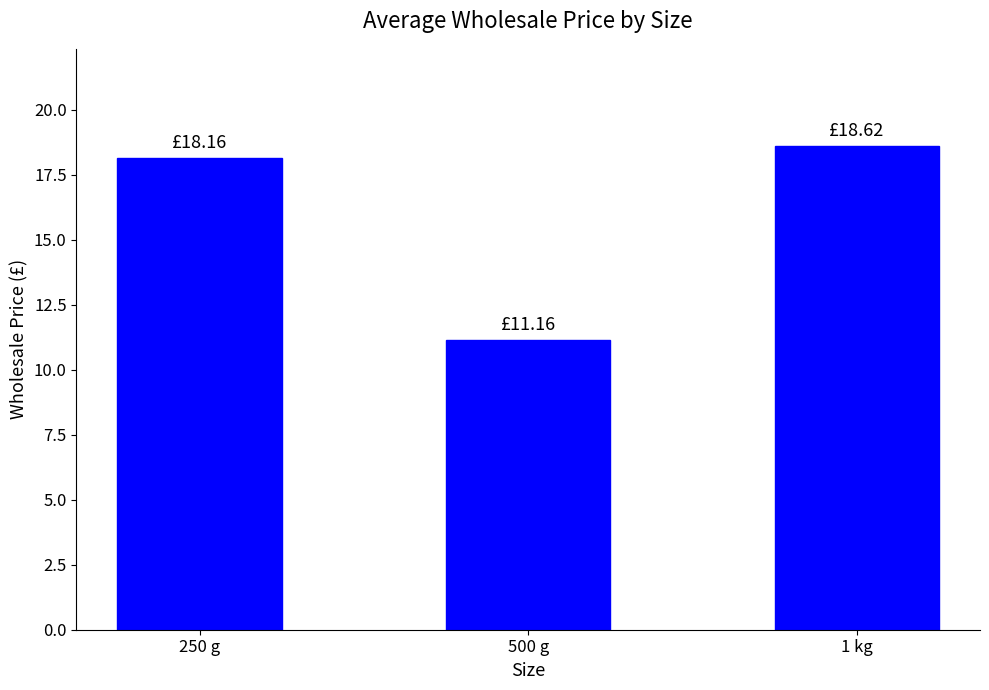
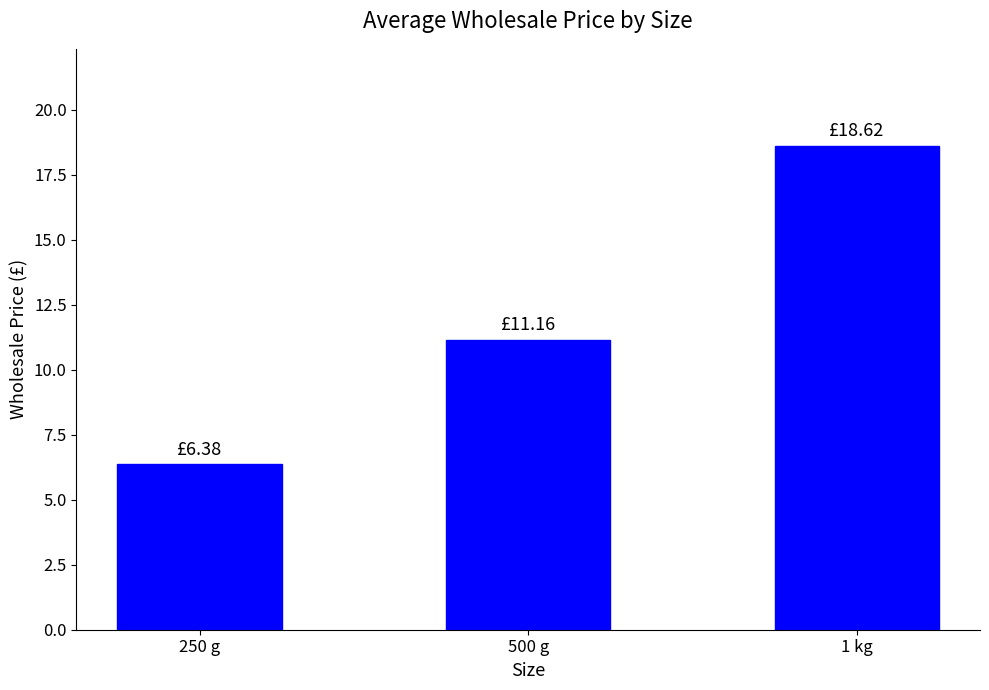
  {
-   "250 g": "£18.16",
+   "250 g": "£6.38",
    "500 g": "£11.16",
    "1 kg": "£18.62"
  }
